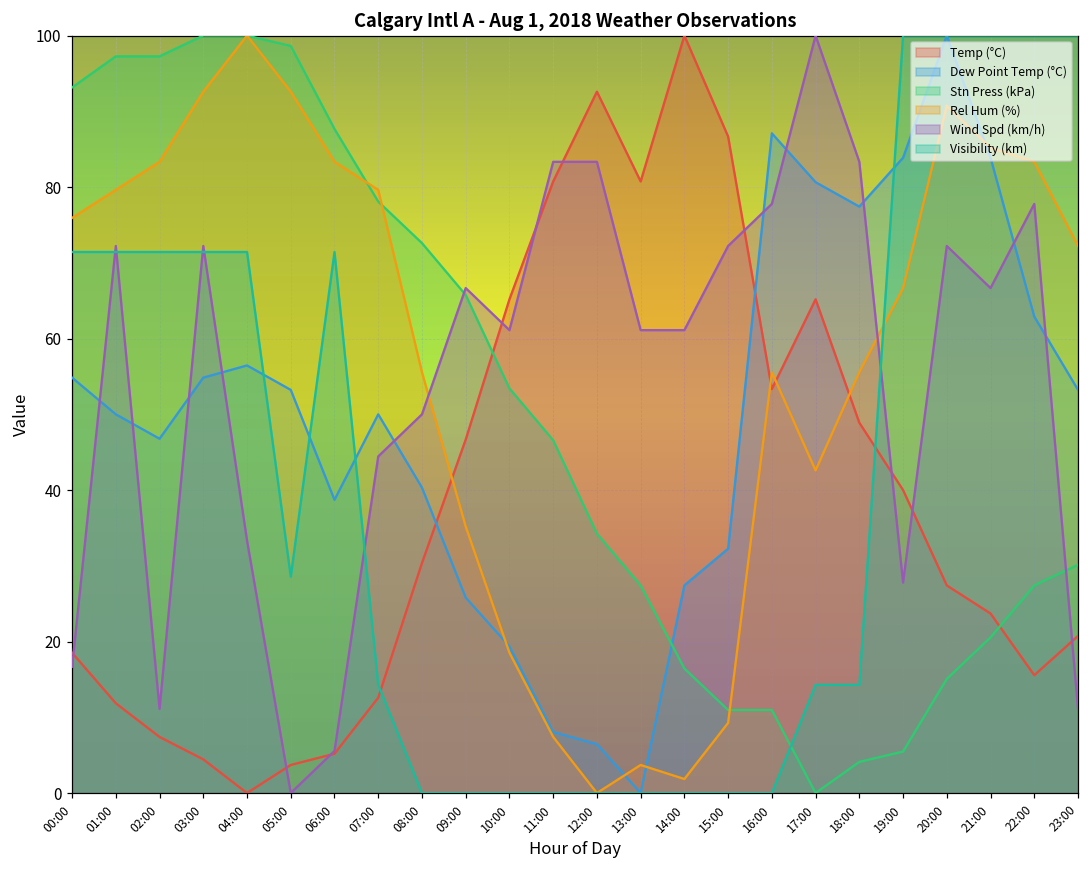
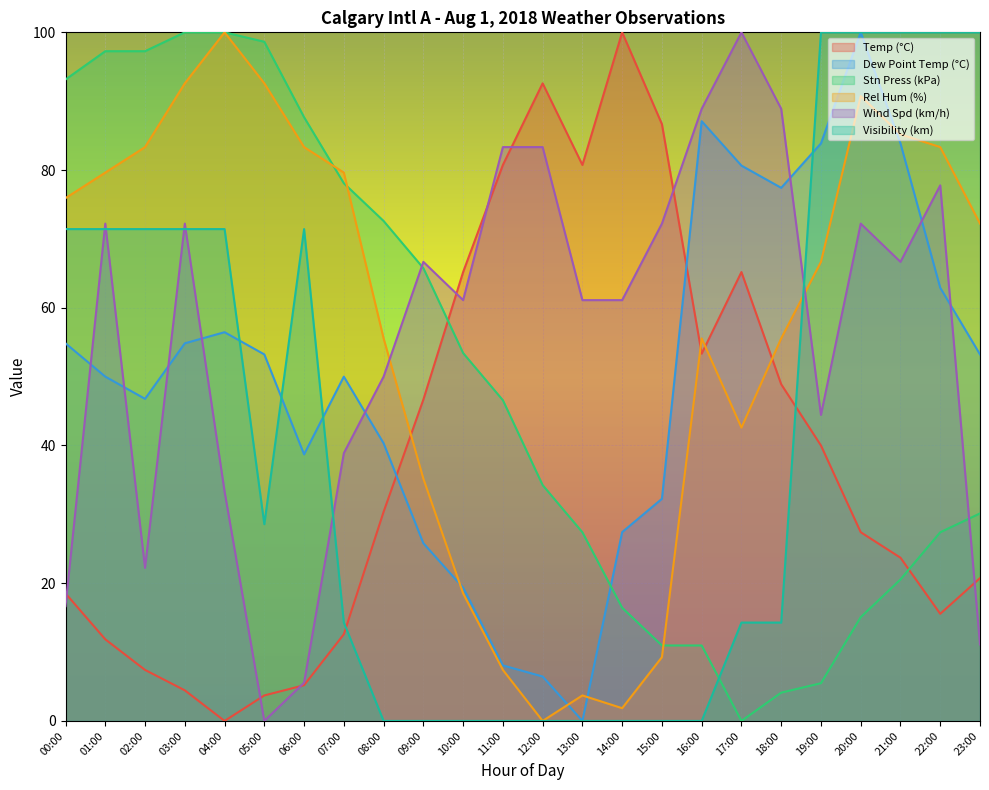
  {
    "Wind Spd (km/h)": {
      "00:00": 17,
      "01:00": 72,
-     "02:00": 11,
+     "02:00": 22,
      "03:00": 72,
      "04:00": 33,
      "05:00": 0,
-     "07:00": 44,
+     "07:00": 39,
      "08:00": 50,
      "09:00": 67,
      "10:00": 61,
      "11:00": 83,
      "12:00": 83,
      "13:00": 61,
      "14:00": 61,
      "15:00": 72,
-     "16:00": 78,
+     "16:00": 89,
      "17:00": 100,
-     "18:00": 83,
-     "19:00": 28,
+     "18:00": 89,
+     "19:00": 44,
      "20:00": 72,
      "21:00": 67,
      "22:00": 78,
      "23:00": 11
    }
  }
